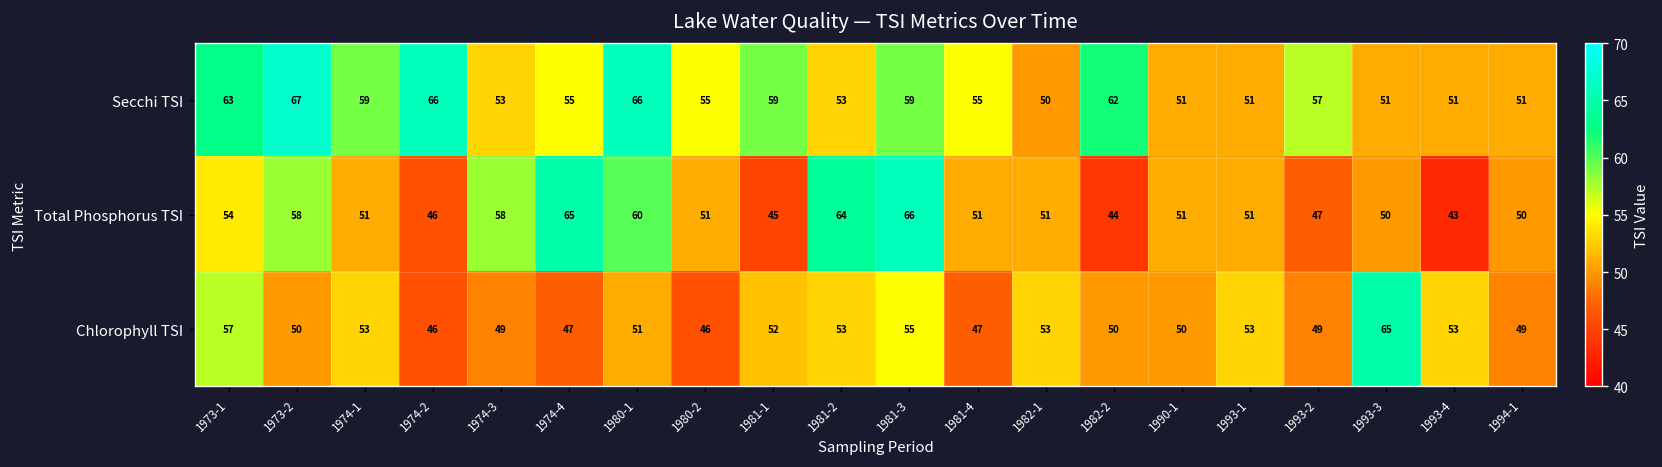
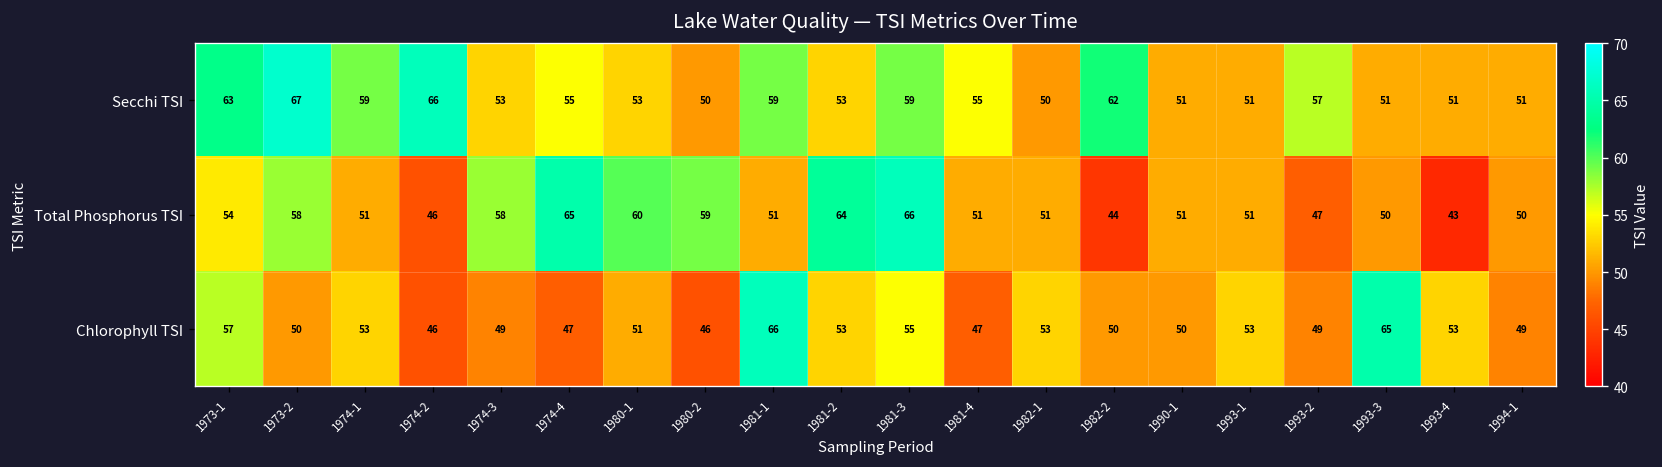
  {
    "Secchi TSI": {
      "1973-1": 63,
      "1973-2": 67,
      "1974-1": 59,
      "1974-2": 66,
      "1974-3": 53,
      "1974-4": 55,
-     "1980-1": 66,
-     "1980-2": 55,
+     "1980-1": 53,
+     "1980-2": 50,
      "1981-1": 59,
      "1981-2": 53,
      "1981-3": 59,
      "1981-4": 55,
      "1982-1": 50,
      "1982-2": 62,
      "1990-1": 51,
      "1993-1": 51,
      "1993-2": 57,
      "1993-3": 51,
      "1993-4": 51,
      "1994-1": 51
    },
    "Total Phosphorus TSI": {
      "1973-1": 54,
      "1973-2": 58,
      "1974-1": 51,
      "1974-2": 46,
      "1974-3": 58,
      "1974-4": 65,
      "1980-1": 60,
-     "1980-2": 51,
-     "1981-1": 45,
+     "1980-2": 59,
+     "1981-1": 51,
      "1981-2": 64,
      "1981-3": 66,
      "1981-4": 51,
      "1982-1": 51,
      "1982-2": 44,
      "1990-1": 51,
      "1993-1": 51,
      "1993-2": 47,
      "1993-3": 50,
      "1993-4": 43,
      "1994-1": 50
    },
    "Chlorophyll TSI": {
      "1973-1": 57,
      "1973-2": 50,
      "1974-1": 53,
      "1974-2": 46,
      "1974-3": 49,
      "1974-4": 47,
      "1980-1": 51,
      "1980-2": 46,
-     "1981-1": 52,
+     "1981-1": 66,
      "1981-2": 53,
      "1981-3": 55,
      "1981-4": 47,
      "1982-1": 53,
      "1982-2": 50,
      "1990-1": 50,
      "1993-1": 53,
      "1993-2": 49,
      "1993-3": 65,
      "1993-4": 53,
      "1994-1": 49
    }
  }
